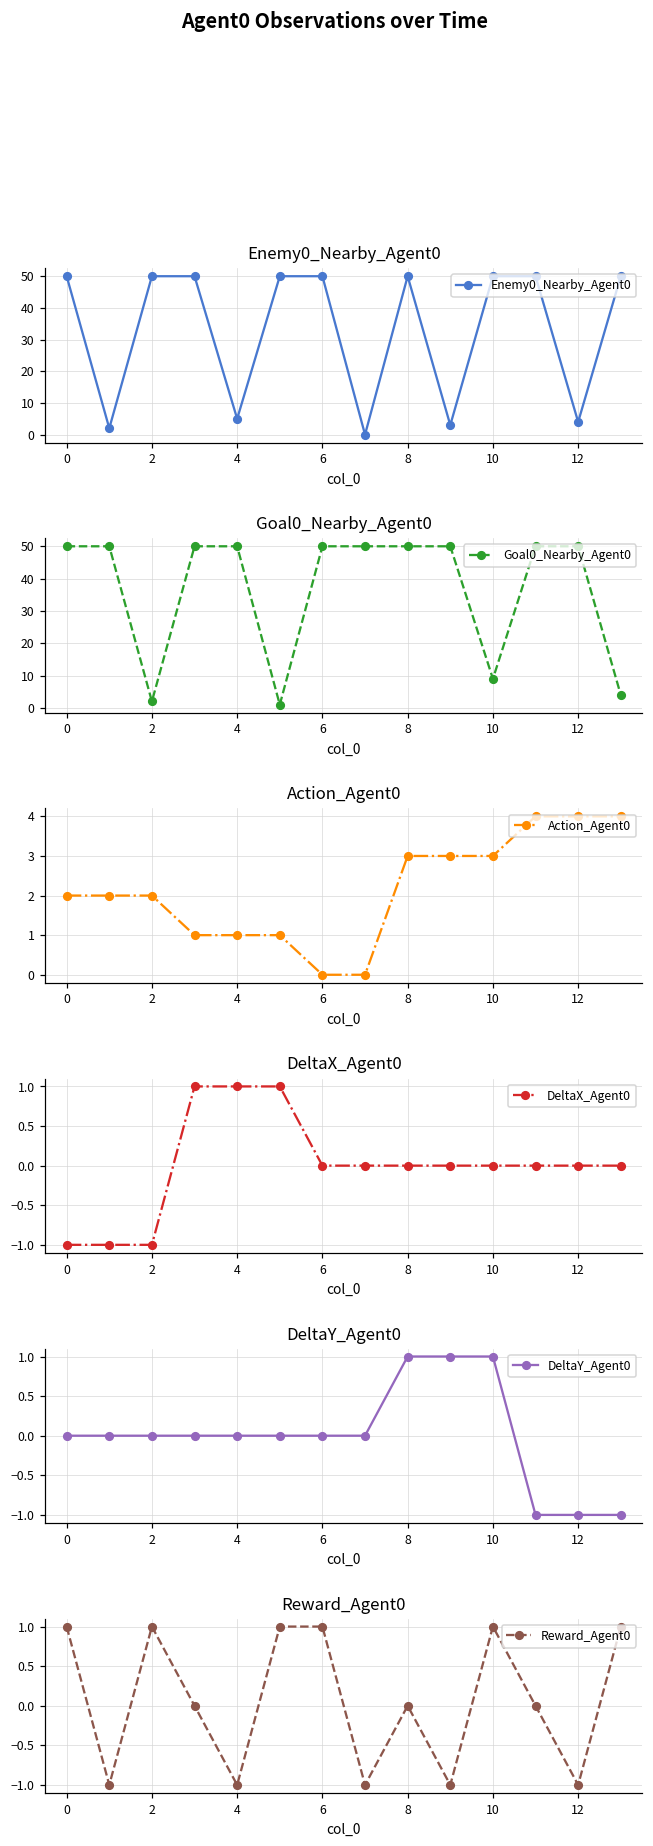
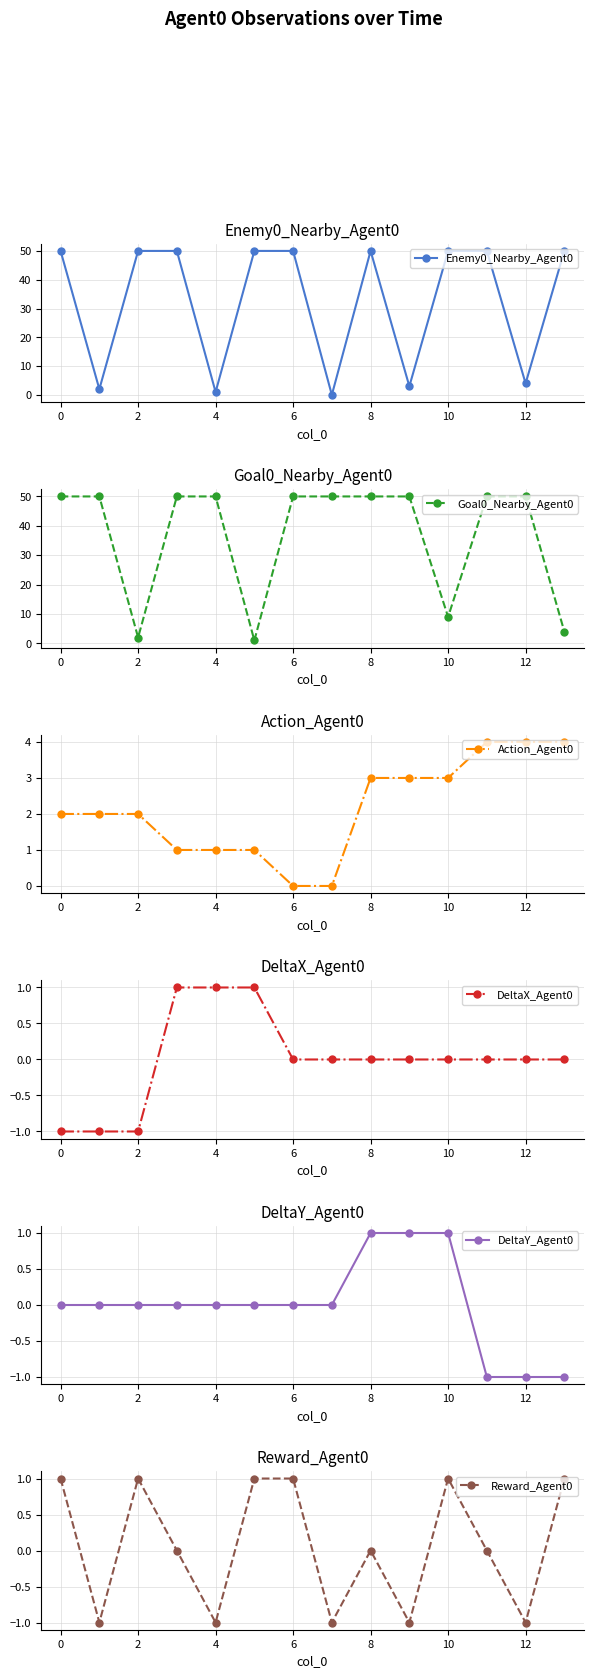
  {
    "Enemy0_Nearby_Agent0": {
      "0": 50,
      "2": 50,
-     "4": 5,
+     "4": 1,
      "6": 50,
      "8": 50,
      "12": 4
    },
    "Goal0_Nearby_Agent0": {
      "0": 50,
      "2": 2,
      "4": 50,
      "6": 50,
      "8": 50,
      "10": 9
    },
    "Action_Agent0": {
      "0": 2.0,
      "2": 2.0,
      "4": 1.0,
      "6": 0.0,
      "8": 3.0,
      "10": 3.0
    },
    "DeltaX_Agent0": {
      "0": -1.0,
      "2": -1.0,
      "4": 1.0,
      "6": 0.0,
      "8": 0.0,
      "10": 0.0,
      "12": 0.0
    },
    "DeltaY_Agent0": {
      "0": 0.0,
      "2": 0.0,
      "4": 0.0,
      "6": 0.0,
      "8": 1.0,
      "10": 1.0,
      "12": -1.0
    },
    "Reward_Agent0": {
      "0": 1.0,
      "2": 1.0,
      "4": -1.0,
      "6": 1.0,
      "8": 0.0,
      "10": 1.0,
      "12": -1.0
    }
  }
